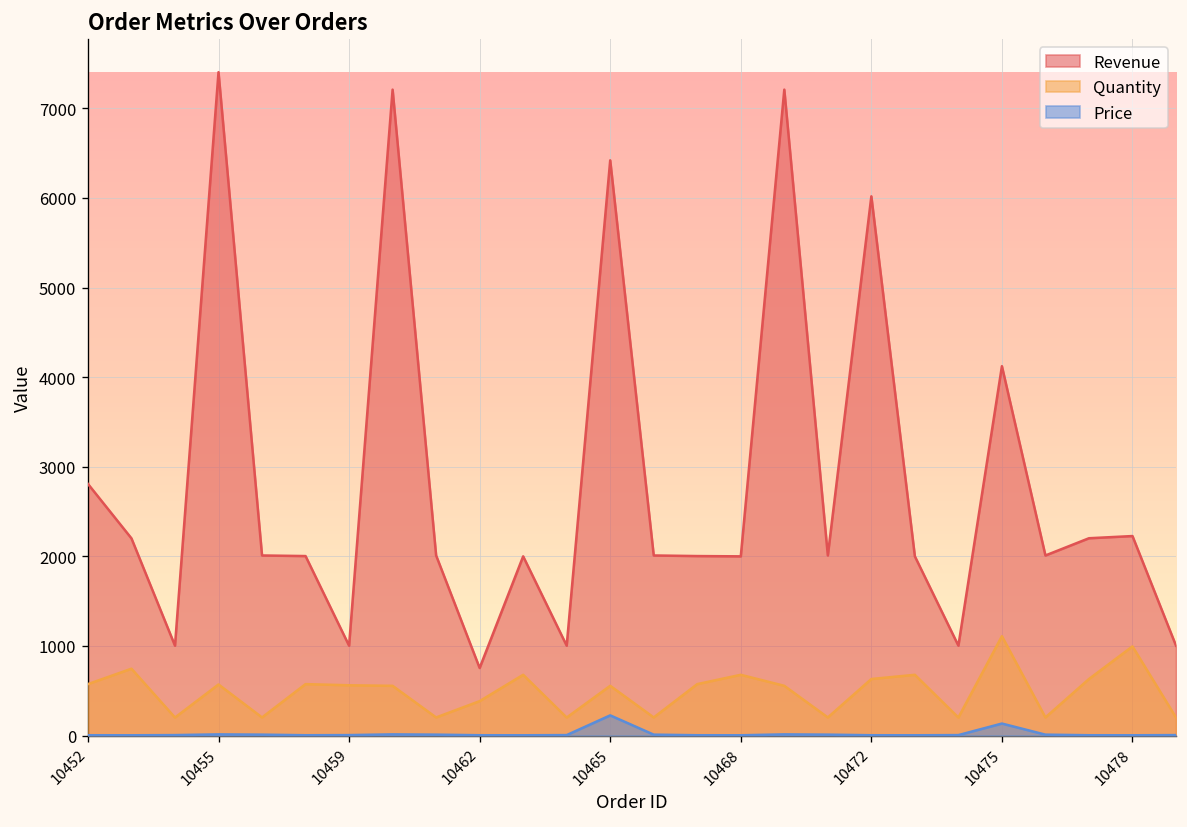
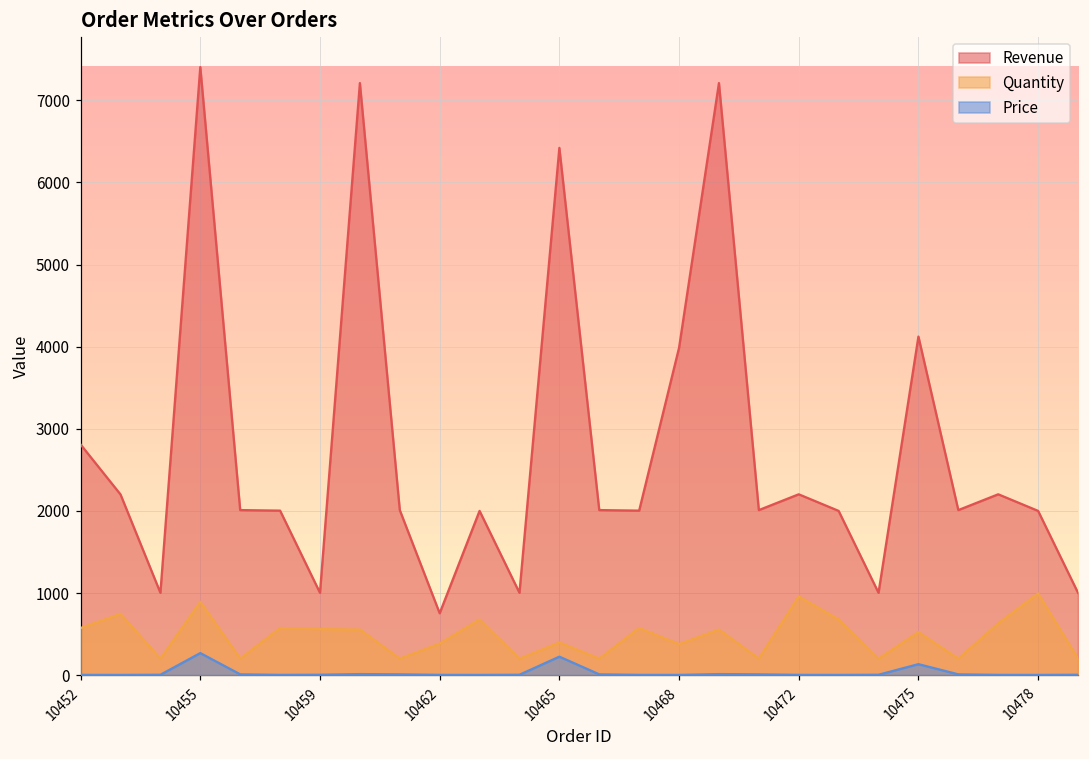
  {
    "Revenue": {
      "10452": 2800,
      "10455": 7400,
      "10459": 1000,
      "10462": 800,
      "10465": 6400,
-     "10468": 2000,
-     "10472": 6000,
+     "10468": 4000,
+     "10472": 2200,
      "10475": 4100,
-     "10478": 2200
+     "10478": 2000
    },
    "Quantity": {
      "10452": 600,
-     "10455": 600,
+     "10455": 900,
      "10459": 600,
      "10462": 400,
-     "10465": 600,
-     "10468": 700,
-     "10472": 600,
-     "10475": 1100,
+     "10465": 400,
+     "10468": 400,
+     "10472": 1000,
+     "10475": 500,
      "10478": 1000
    },
    "Price": {
      "10452": 0,
-     "10455": 0,
+     "10455": 300,
      "10459": 0,
      "10462": 0,
      "10465": 200,
      "10468": 0,
      "10472": 0,
      "10475": 100,
      "10478": 0
    }
  }
